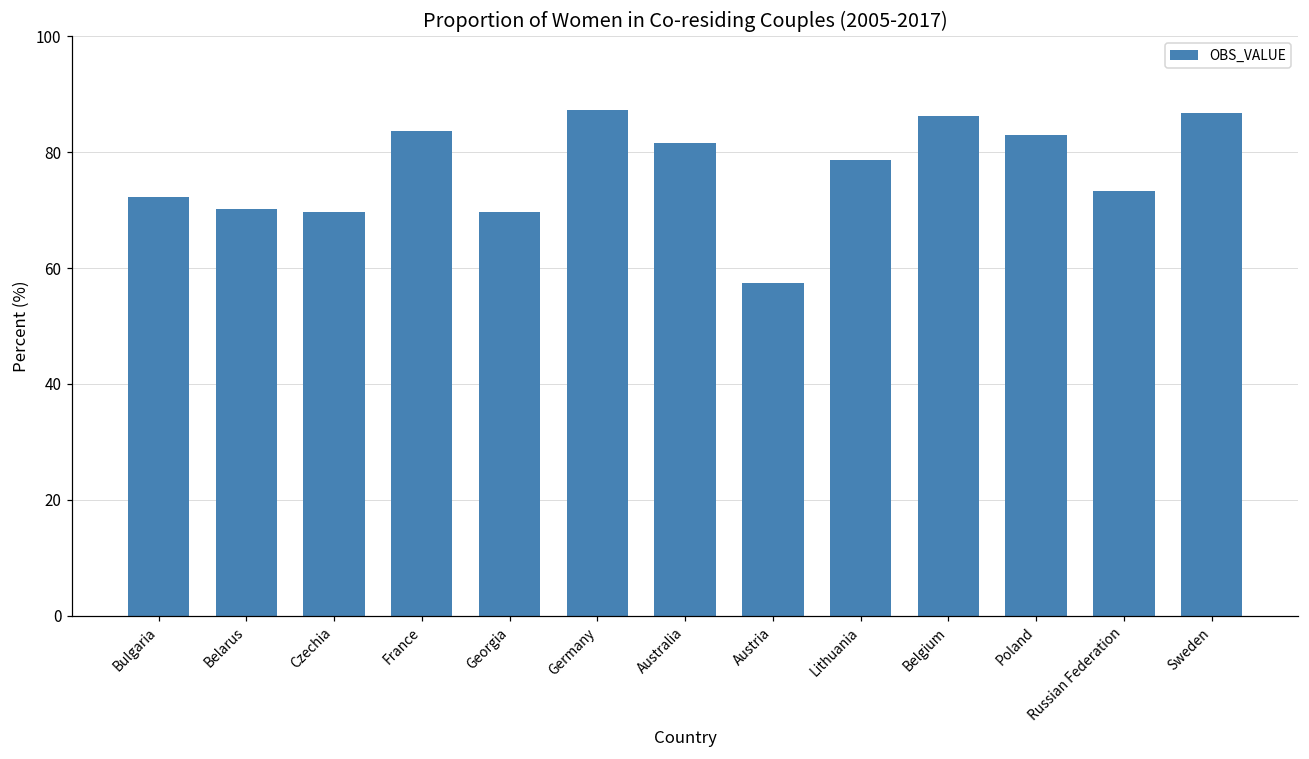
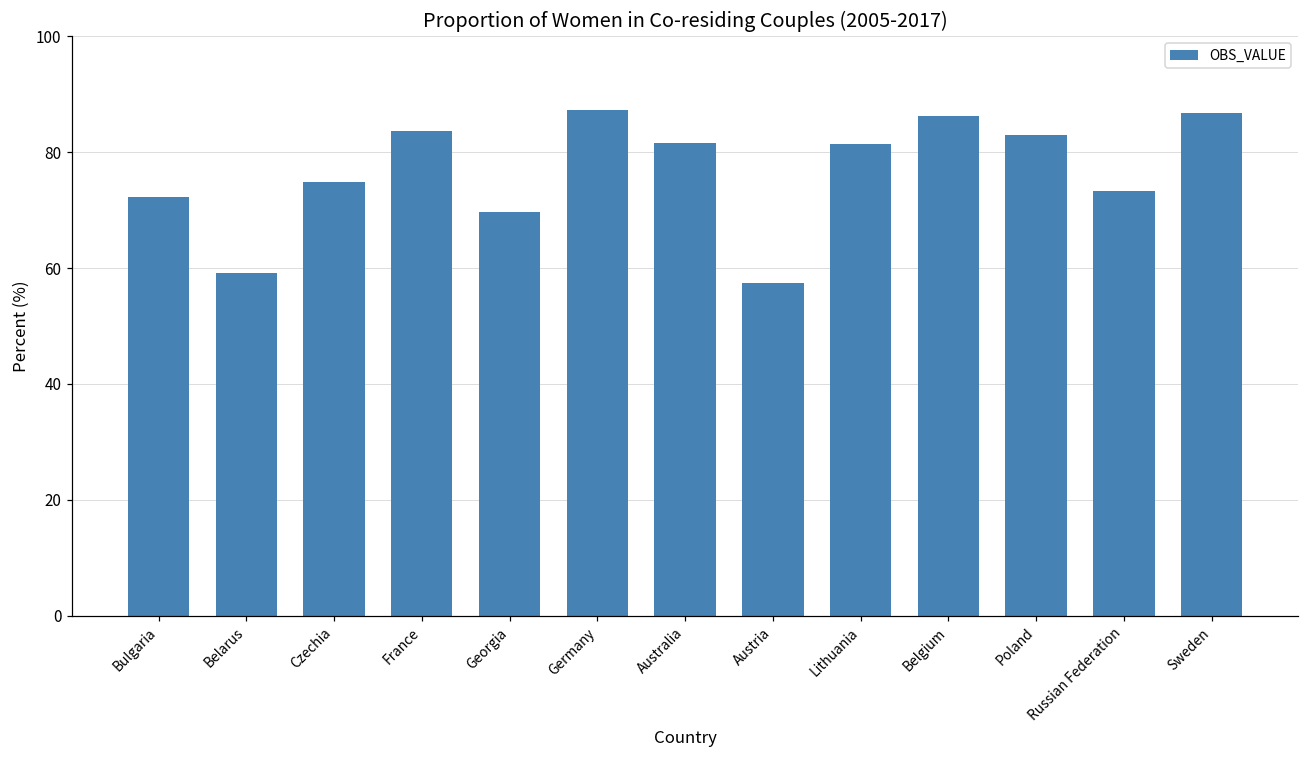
  {
    "Bulgaria": 72,
-   "Belarus": 70,
-   "Czechia": 70,
+   "Belarus": 59,
+   "Czechia": 75,
    "France": 84,
    "Georgia": 70,
    "Germany": 87,
    "Australia": 82,
    "Austria": 57,
-   "Lithuania": 79,
+   "Lithuania": 81,
    "Belgium": 86,
    "Poland": 83,
    "Russian Federation": 73,
    "Sweden": 87
  }
